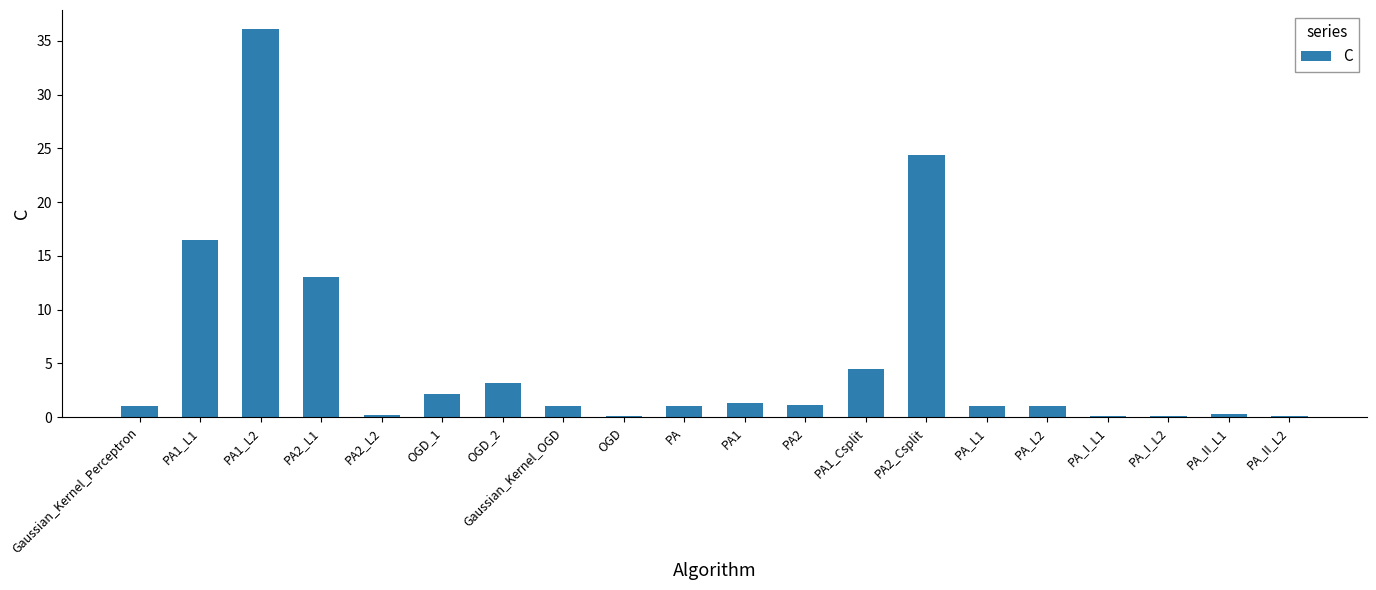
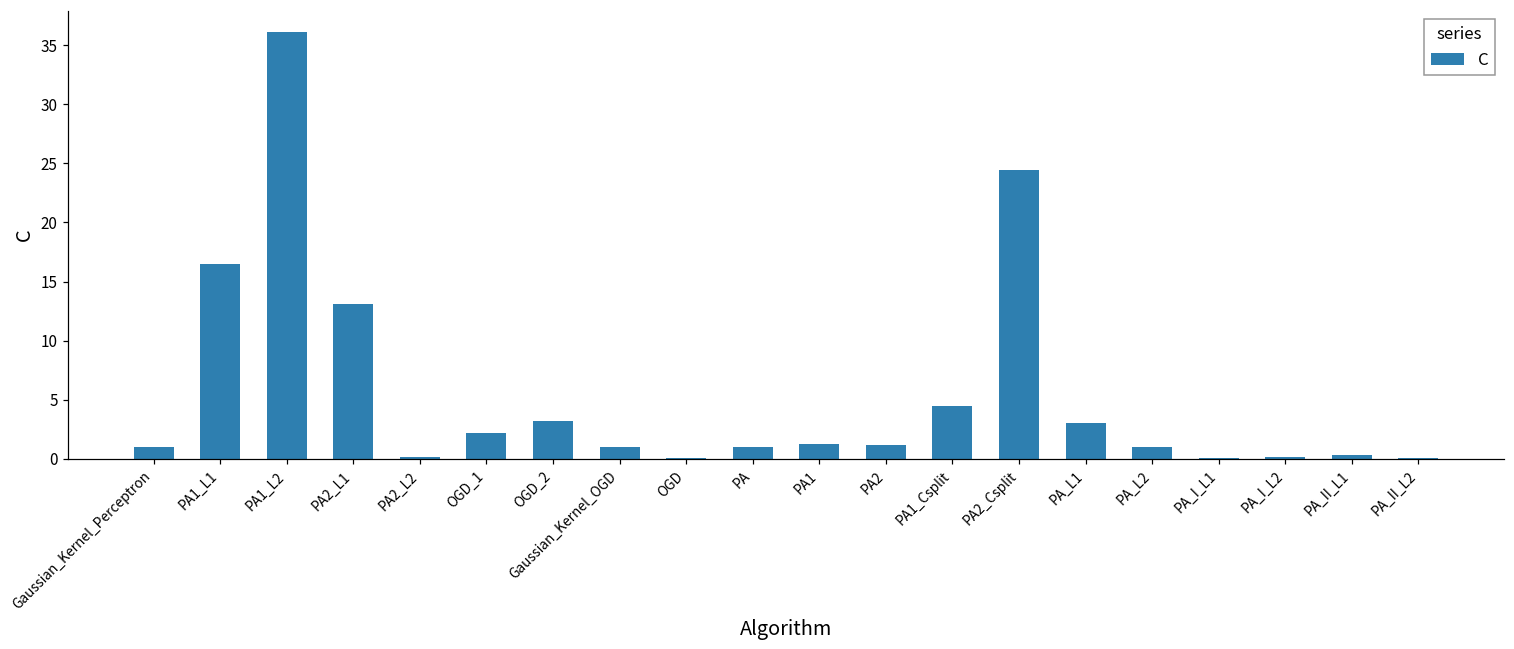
  {
    "Gaussian_Kernel_Perceptron": 1,
    "PA1_L1": 16.5,
    "PA1_L2": 36,
    "PA2_L1": 13,
    "OGD_1": 2,
    "OGD_2": 3,
    "Gaussian_Kernel_OGD": 1,
    "PA": 1,
    "PA1": 1.3,
    "PA2": 1,
    "PA1_Csplit": 4.5,
    "PA2_Csplit": 24.4,
-   "PA_L1": 1,
+   "PA_L1": 3,
    "PA_L2": 1,
    "PA_II_L1": 0.3
  }
